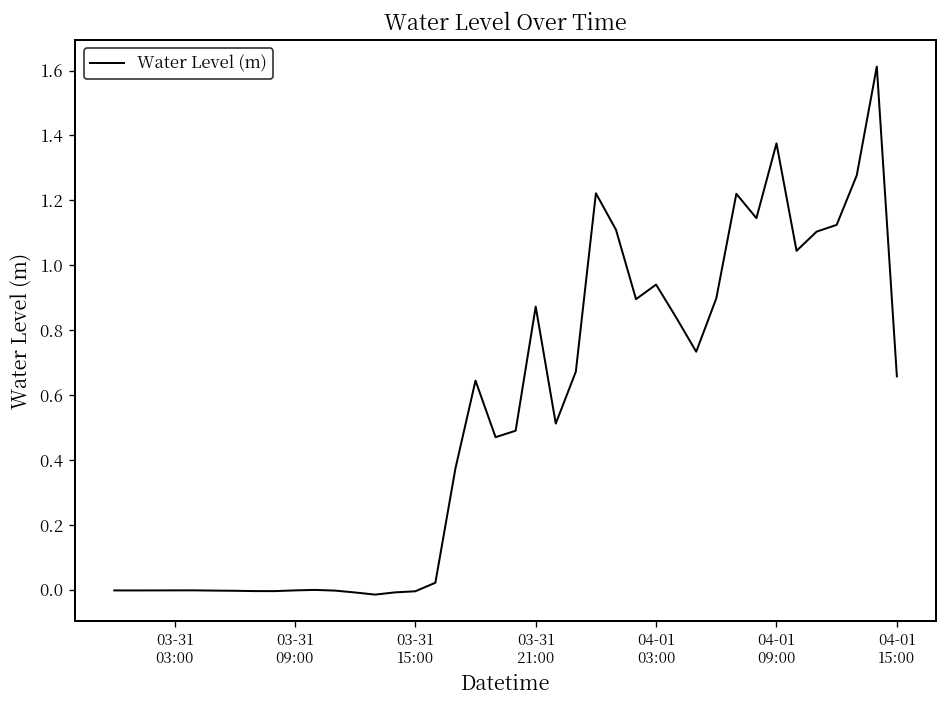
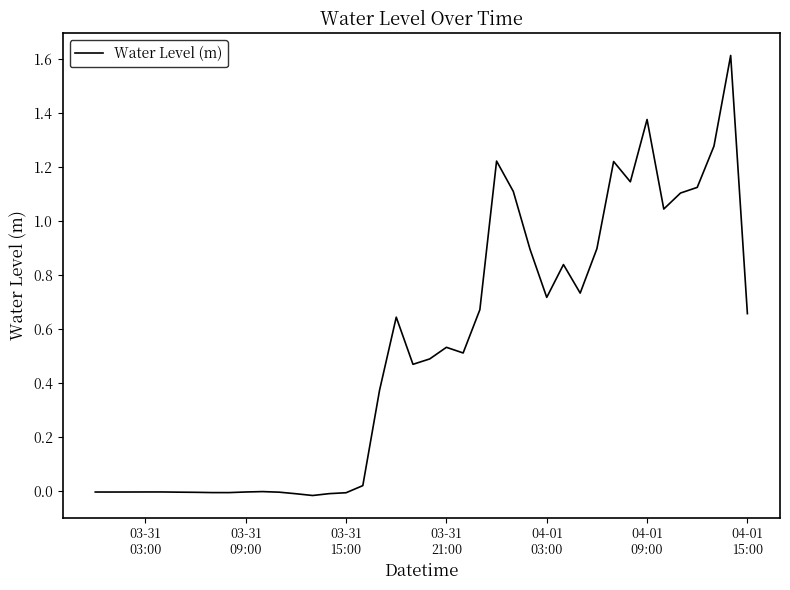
  {
    "03-31 03:00": 0.00,
    "03-31 09:00": 0.00,
    "03-31 15:00": -0.01,
-   "03-31 21:00": 0.87,
-   "04-01 03:00": 0.94,
+   "03-31 21:00": 0.53,
+   "04-01 03:00": 0.72,
    "04-01 09:00": 1.38,
    "04-01 15:00": 0.66
  }
